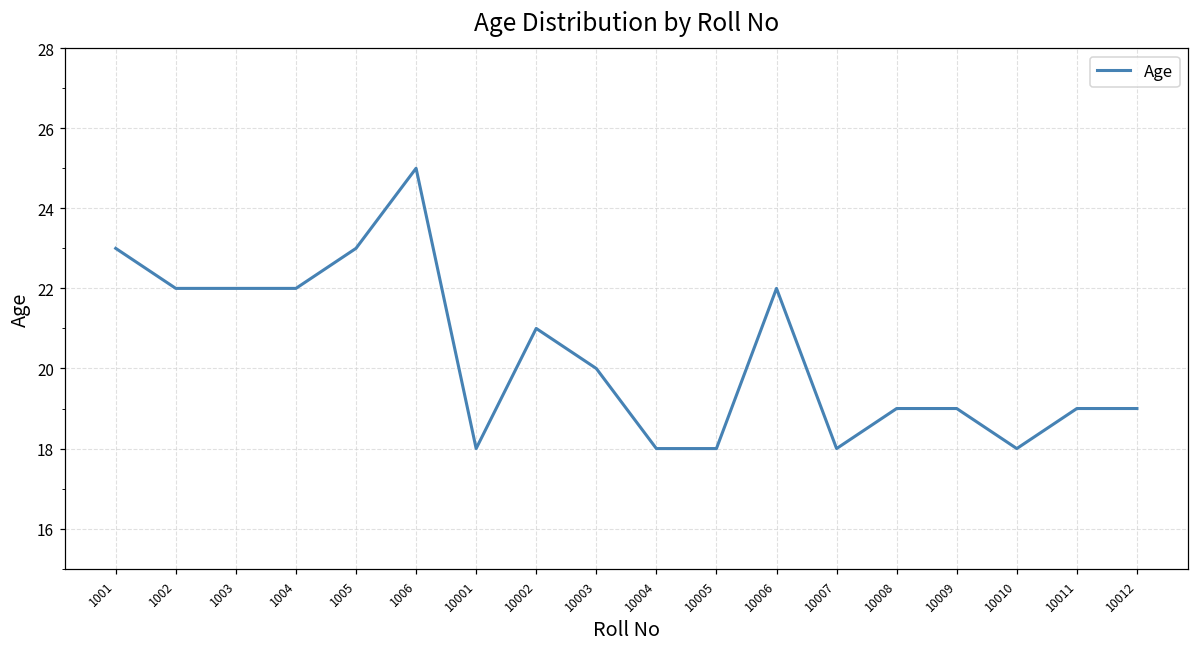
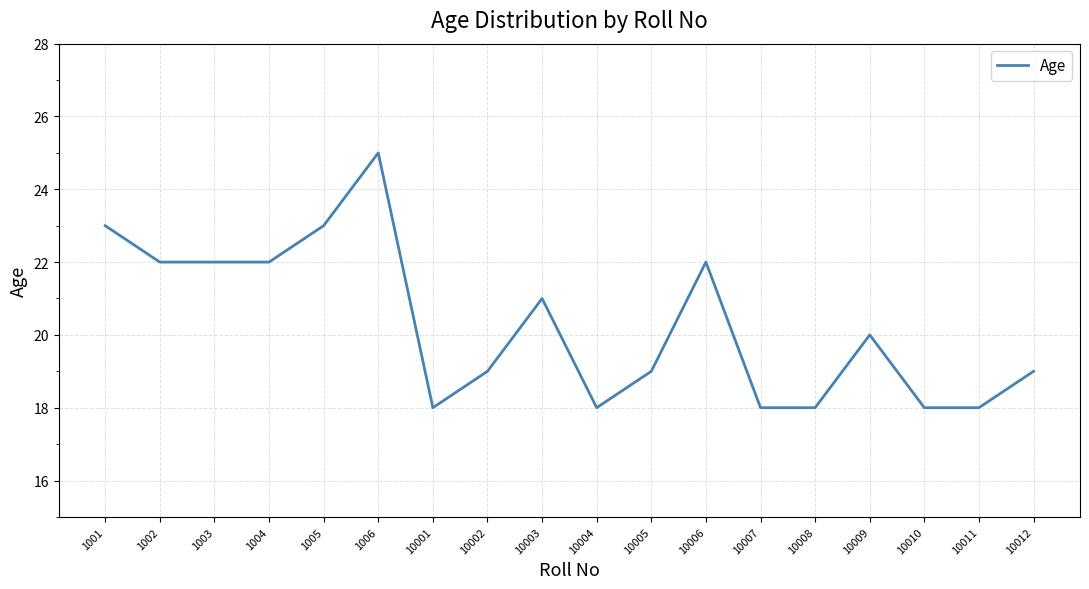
  {
    "1001": 23,
    "1002": 22,
    "1003": 22,
    "1004": 22,
    "1005": 23,
    "1006": 25,
    "10001": 18,
-   "10002": 21,
-   "10003": 20,
+   "10002": 19,
+   "10003": 21,
    "10004": 18,
-   "10005": 18,
+   "10005": 19,
    "10006": 22,
    "10007": 18,
-   "10008": 19,
-   "10009": 19,
+   "10008": 18,
+   "10009": 20,
    "10010": 18,
-   "10011": 19,
+   "10011": 18,
    "10012": 19
  }
